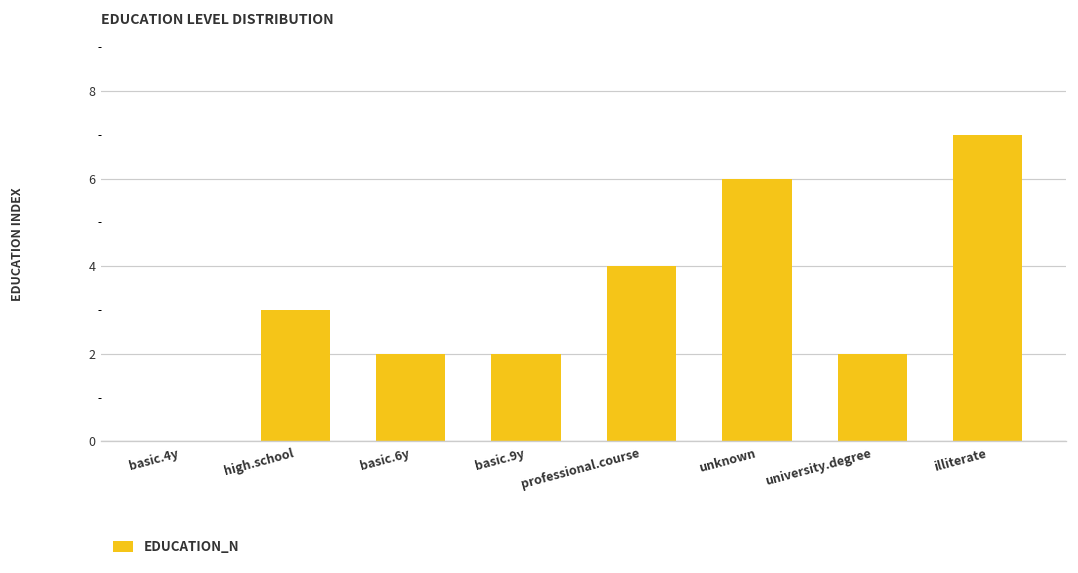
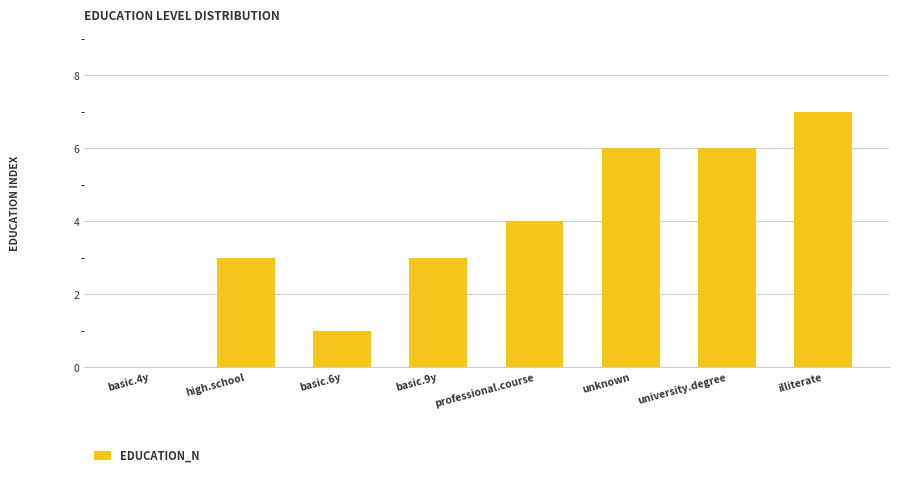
  {
    "basic.4y": 0,
    "high.school": 3,
-   "basic.6y": 2,
-   "basic.9y": 2,
+   "basic.6y": 1,
+   "basic.9y": 3,
    "professional.course": 4,
    "unknown": 6,
-   "university.degree": 2,
+   "university.degree": 6,
    "illiterate": 7
  }
